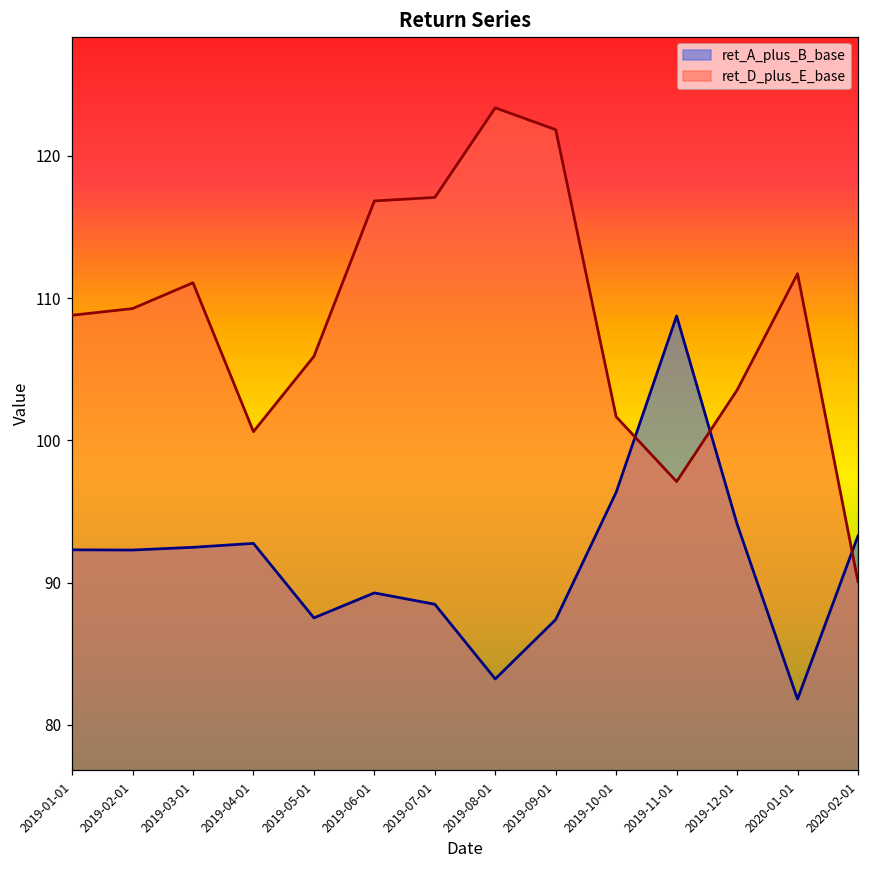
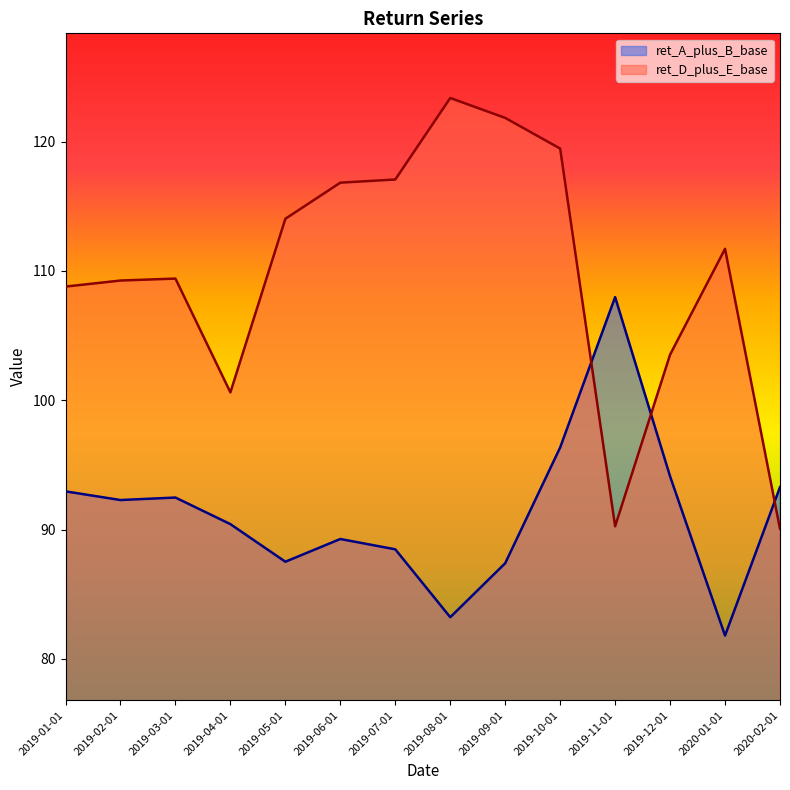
  {
    "ret_A_plus_B_base": {
-     "2019-01-01": 92.3,
+     "2019-01-01": 93.0,
      "2019-02-01": 92.3,
      "2019-03-01": 92.5,
-     "2019-04-01": 92.8,
+     "2019-04-01": 90.4,
      "2019-05-01": 87.5,
      "2019-06-01": 89.3,
      "2019-07-01": 88.5,
      "2019-08-01": 83.2,
      "2019-09-01": 87.4,
      "2019-10-01": 96.4,
-     "2019-11-01": 108.7,
+     "2019-11-01": 108.0,
      "2019-12-01": 94.1,
      "2020-01-01": 81.8,
      "2020-02-01": 93.3
    },
    "ret_D_plus_E_base": {
      "2019-01-01": 108.8,
      "2019-02-01": 109.3,
-     "2019-03-01": 111.1,
+     "2019-03-01": 109.4,
      "2019-04-01": 100.6,
-     "2019-05-01": 105.9,
+     "2019-05-01": 114.0,
      "2019-06-01": 116.8,
      "2019-07-01": 117.1,
      "2019-08-01": 123.4,
      "2019-09-01": 121.8,
-     "2019-10-01": 101.7,
-     "2019-11-01": 97.1,
+     "2019-10-01": 119.5,
+     "2019-11-01": 90.3,
      "2019-12-01": 103.5,
      "2020-01-01": 111.7,
      "2020-02-01": 90.1
    }
  }
